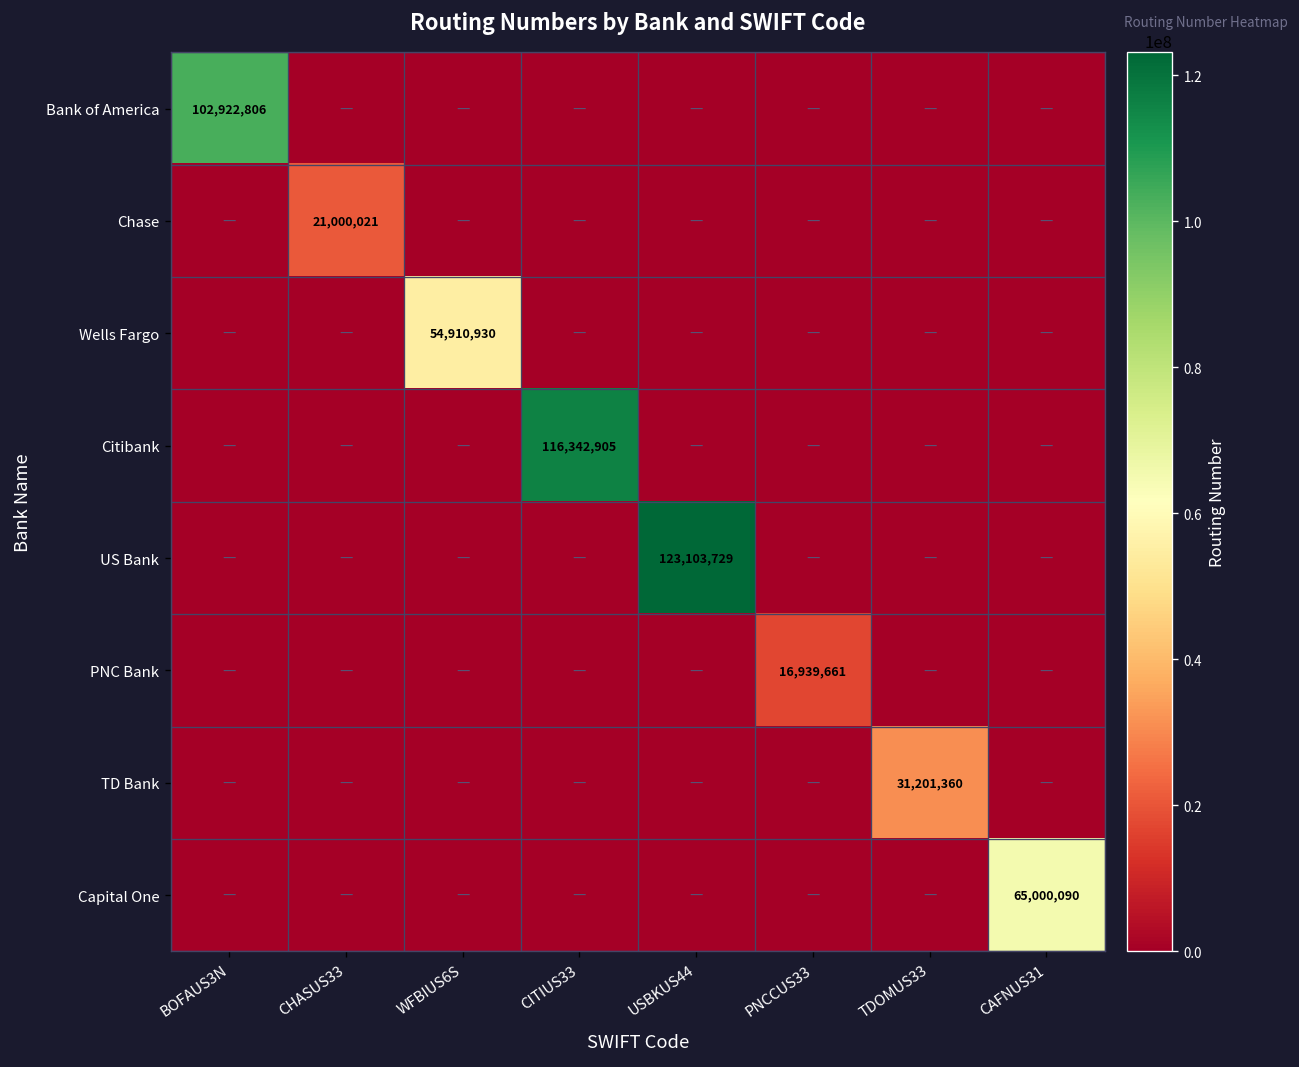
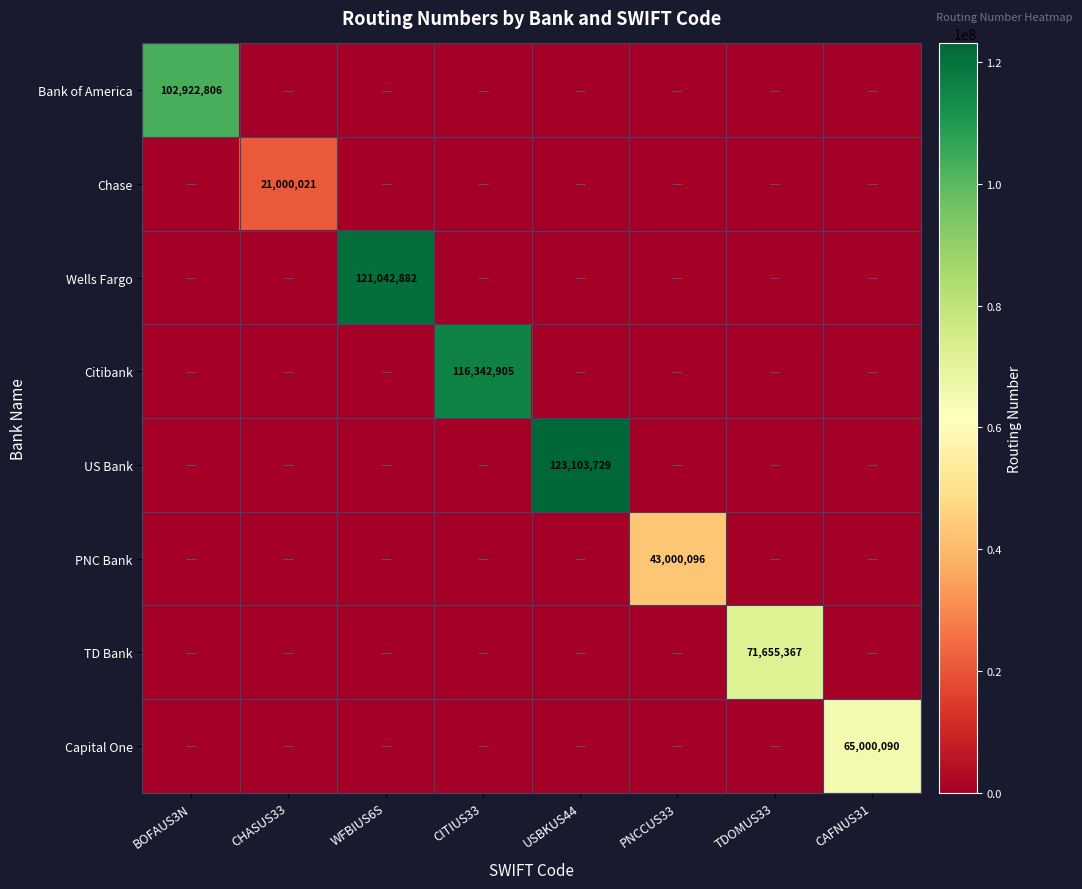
  {
    "Bank of America": {
      "BOFAUS3N": "102,922,806"
    },
    "Chase": {
      "CHASUS33": "21,000,021"
    },
    "Wells Fargo": {
-     "WFBIUS6S": "54,910,930"
+     "WFBIUS6S": "121,042,882"
    },
    "Citibank": {
      "CITIUS33": "116,342,905"
    },
    "US Bank": {
      "USBKUS44": "123,103,729"
    },
    "PNC Bank": {
-     "PNCCUS33": "16,939,661"
+     "PNCCUS33": "43,000,096"
    },
    "TD Bank": {
-     "TDOMUS33": "31,201,360"
+     "TDOMUS33": "71,655,367"
    },
    "Capital One": {
      "CAFNUS31": "65,000,090"
    }
  }
